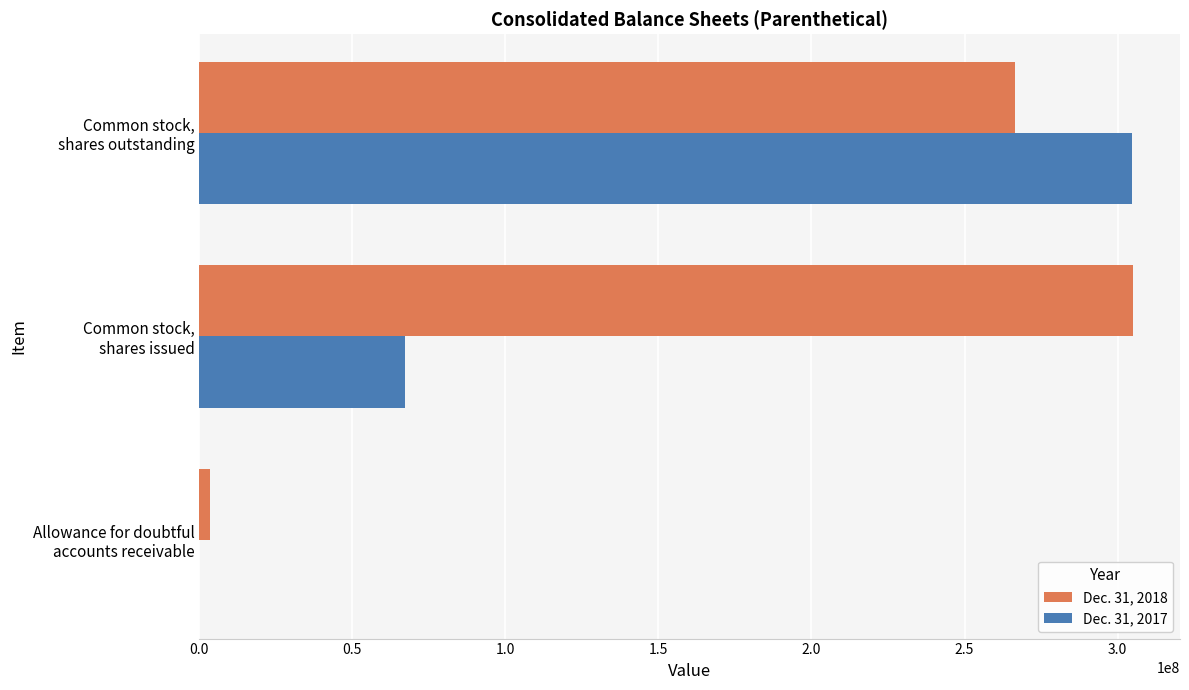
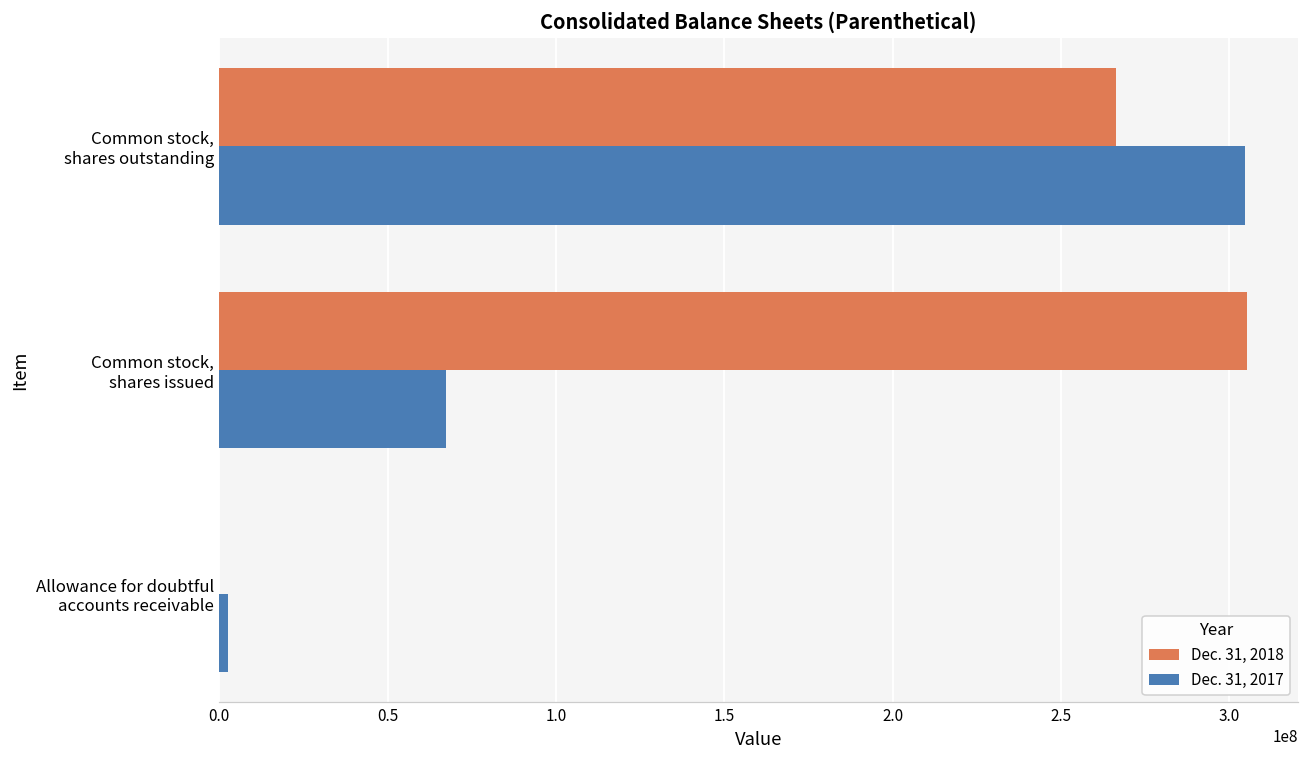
  {
    "Dec. 31, 2018": {
      "Common stock, shares outstanding": 266000000,
      "Common stock, shares issued": 305000000,
-     "Allowance for doubtful accounts receivable": 3000000
+     "Allowance for doubtful accounts receivable": 0
    },
    "Dec. 31, 2017": {
      "Common stock, shares outstanding": 305000000,
      "Common stock, shares issued": 67000000,
-     "Allowance for doubtful accounts receivable": 0
+     "Allowance for doubtful accounts receivable": 3000000
    }
  }
